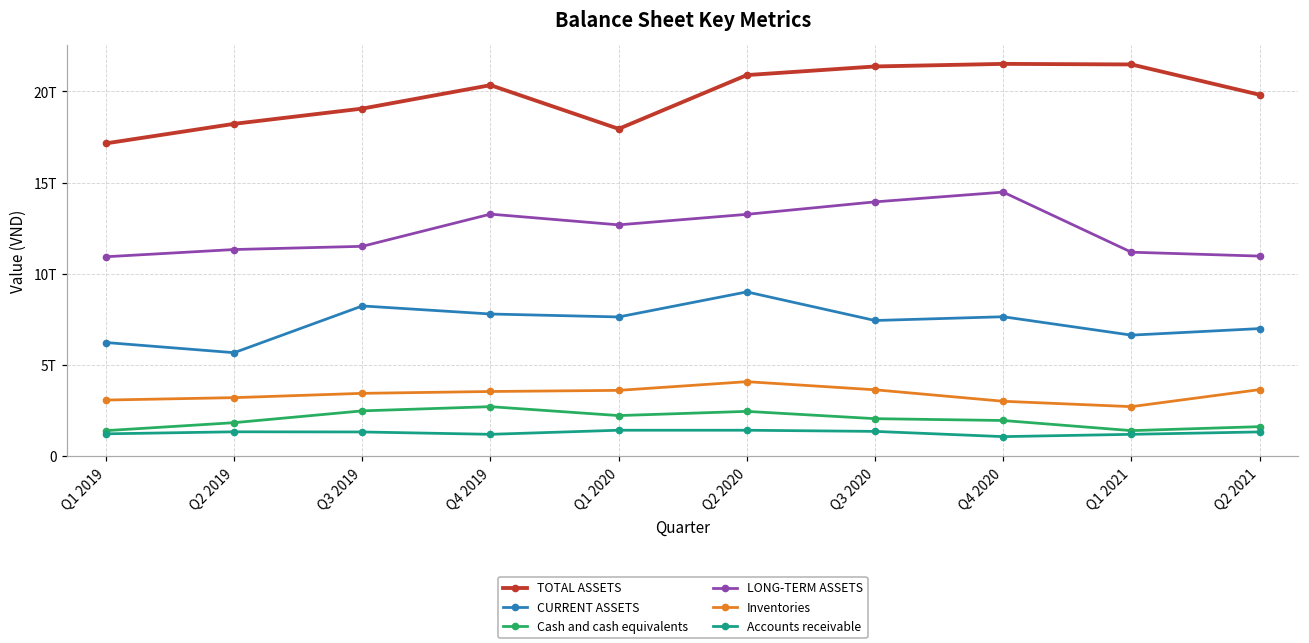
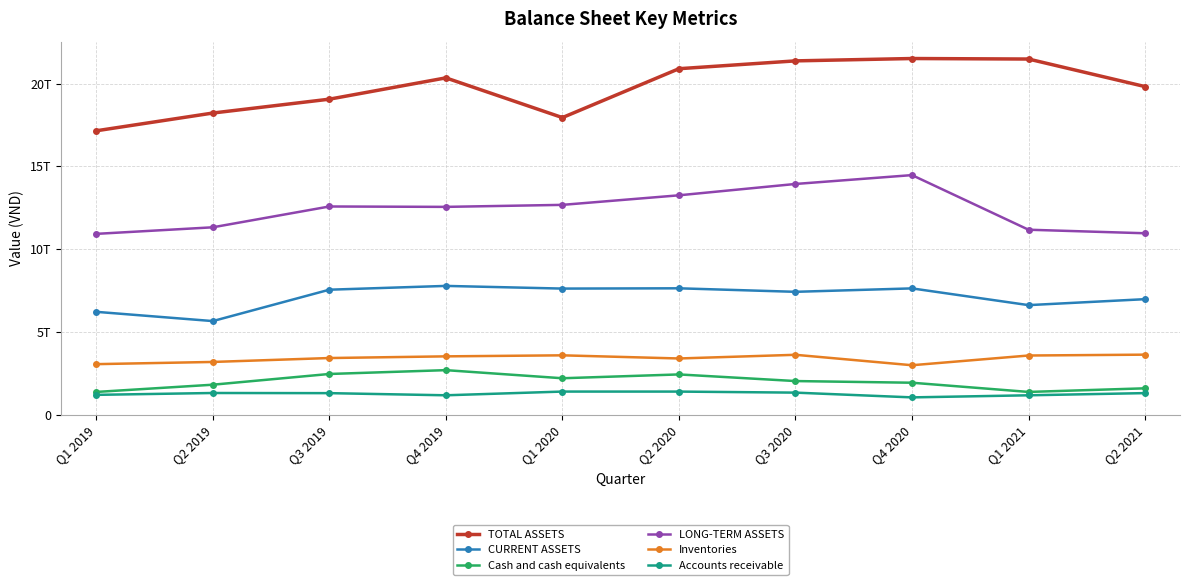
  {
    "TOTAL ASSETS": {
      "Q1 2019": "17.2T",
      "Q2 2019": "18.2T",
      "Q3 2019": "19.1T",
      "Q4 2019": "20.3T",
      "Q1 2020": "17.9T",
      "Q2 2020": "20.9T",
      "Q3 2020": "21.4T",
      "Q4 2020": "21.5T",
      "Q1 2021": "21.5T",
      "Q2 2021": "19.8T"
    },
    "CURRENT ASSETS": {
      "Q1 2019": "6.2T",
      "Q2 2019": "5.7T",
-     "Q3 2019": "8.2T",
+     "Q3 2019": "7.6T",
      "Q4 2019": "7.8T",
      "Q1 2020": "7.6T",
-     "Q2 2020": "9.0T",
+     "Q2 2020": "7.6T",
      "Q3 2020": "7.4T",
      "Q4 2020": "7.6T",
      "Q1 2021": "6.6T",
      "Q2 2021": "7.0T"
    },
    "LONG-TERM ASSETS": {
      "Q1 2019": "10.9T",
      "Q2 2019": "11.3T",
-     "Q3 2019": "11.5T",
-     "Q4 2019": "13.3T",
+     "Q3 2019": "12.6T",
+     "Q4 2019": "12.6T",
      "Q1 2020": "12.7T",
      "Q2 2020": "13.3T",
      "Q3 2020": "13.9T",
      "Q4 2020": "14.5T",
      "Q1 2021": "11.2T",
      "Q2 2021": "11.0T"
    },
    "Inventories": {
      "Q1 2019": "3.1T",
      "Q2 2019": "3.2T",
      "Q3 2019": "3.4T",
      "Q4 2019": "3.5T",
      "Q1 2020": "3.6T",
-     "Q2 2020": "4.1T",
+     "Q2 2020": "3.4T",
      "Q3 2020": "3.6T",
      "Q4 2020": "3.0T",
-     "Q1 2021": "2.7T",
+     "Q1 2021": "3.6T",
      "Q2 2021": "3.6T"
    }
  }
